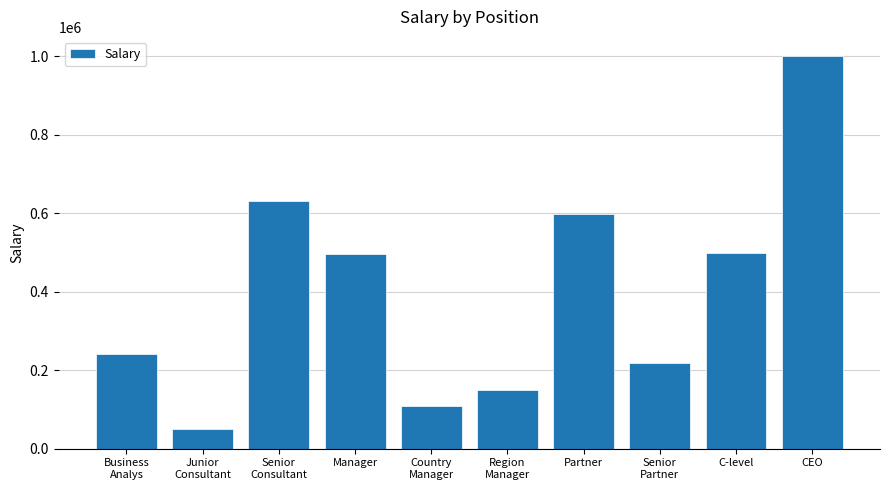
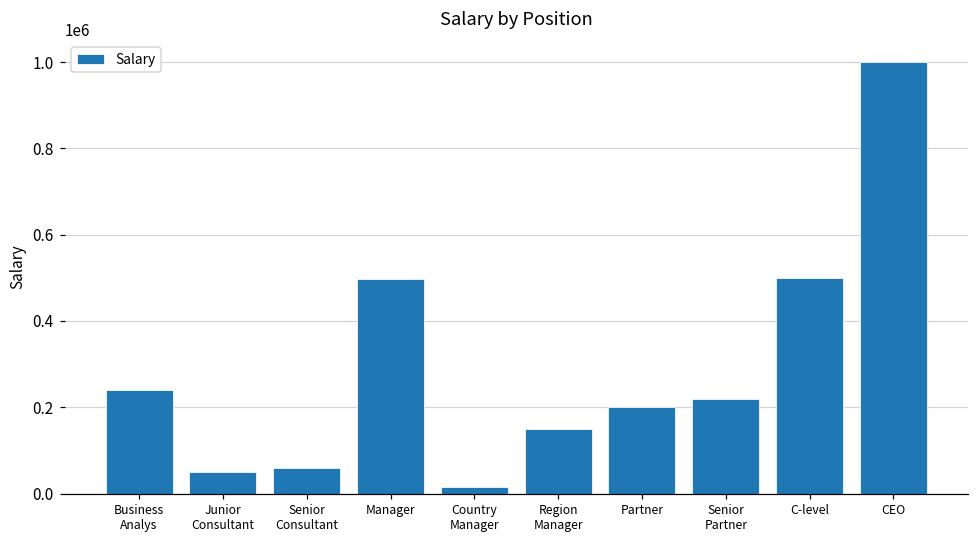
  {
    "Business Analys": 240000,
    "Junior Consultant": 50000,
-   "Senior Consultant": 630000,
+   "Senior Consultant": 60000,
    "Manager": 500000,
-   "Country Manager": 110000,
+   "Country Manager": 10000,
    "Region Manager": 150000,
-   "Partner": 600000,
+   "Partner": 200000,
    "Senior Partner": 220000,
    "C-level": 500000,
    "CEO": 1000000
  }
